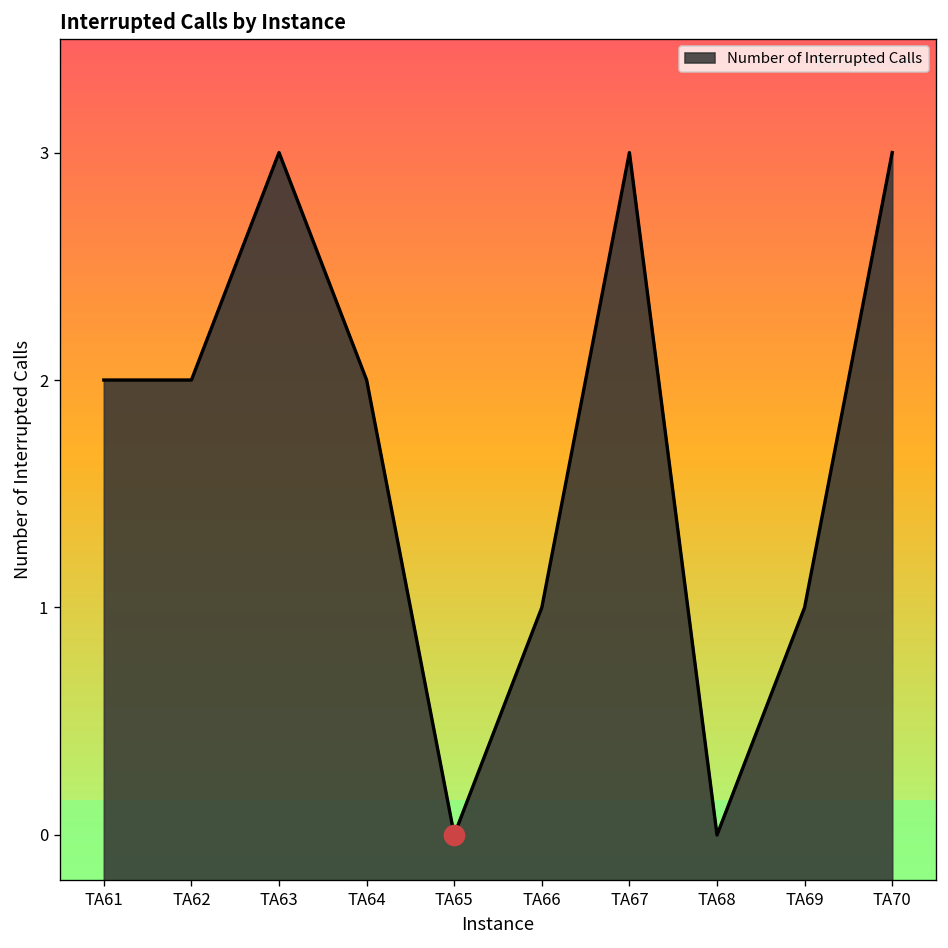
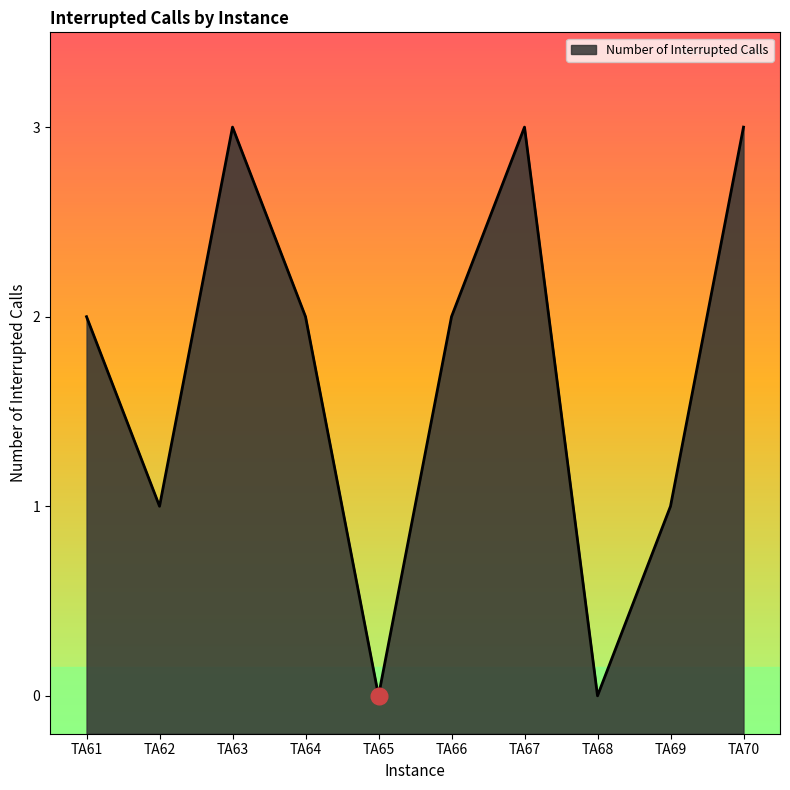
  {
    "Number of Interrupted Calls": {
      "TA61": 2,
-     "TA62": 2,
+     "TA62": 1,
      "TA63": 3,
      "TA64": 2,
-     "TA66": 1,
+     "TA66": 2,
      "TA67": 3,
      "TA69": 1,
      "TA70": 3
    }
  }
